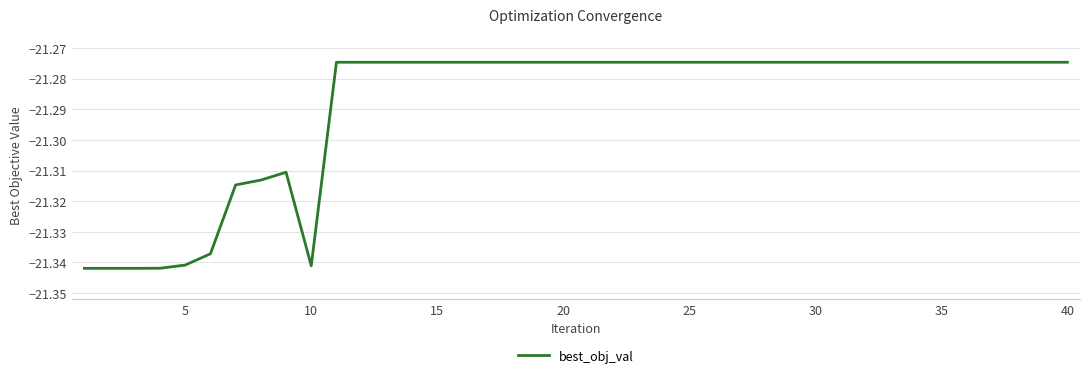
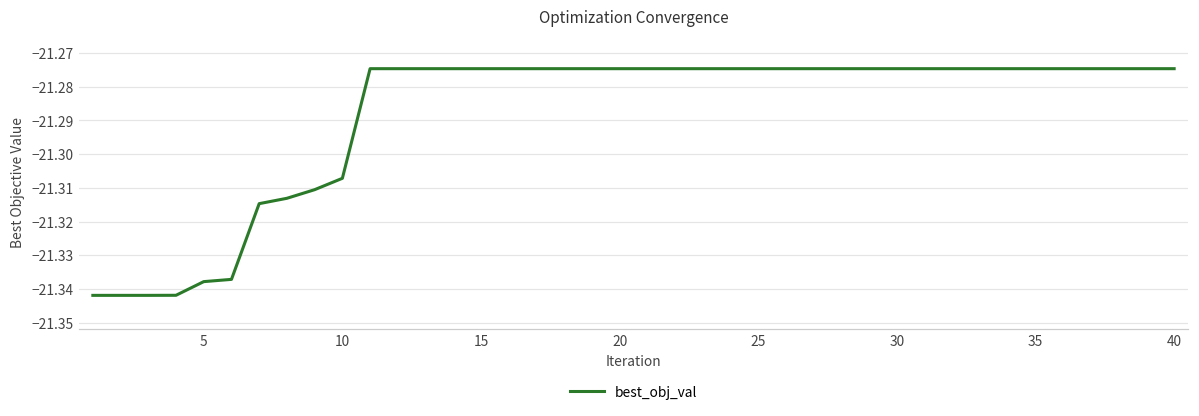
  {
-   "5": -21.341,
-   "10": -21.341,
+   "5": -21.338,
+   "10": -21.307,
    "15": -21.275,
    "20": -21.275,
    "25": -21.275,
    "30": -21.275,
    "35": -21.275,
    "40": -21.275
  }
